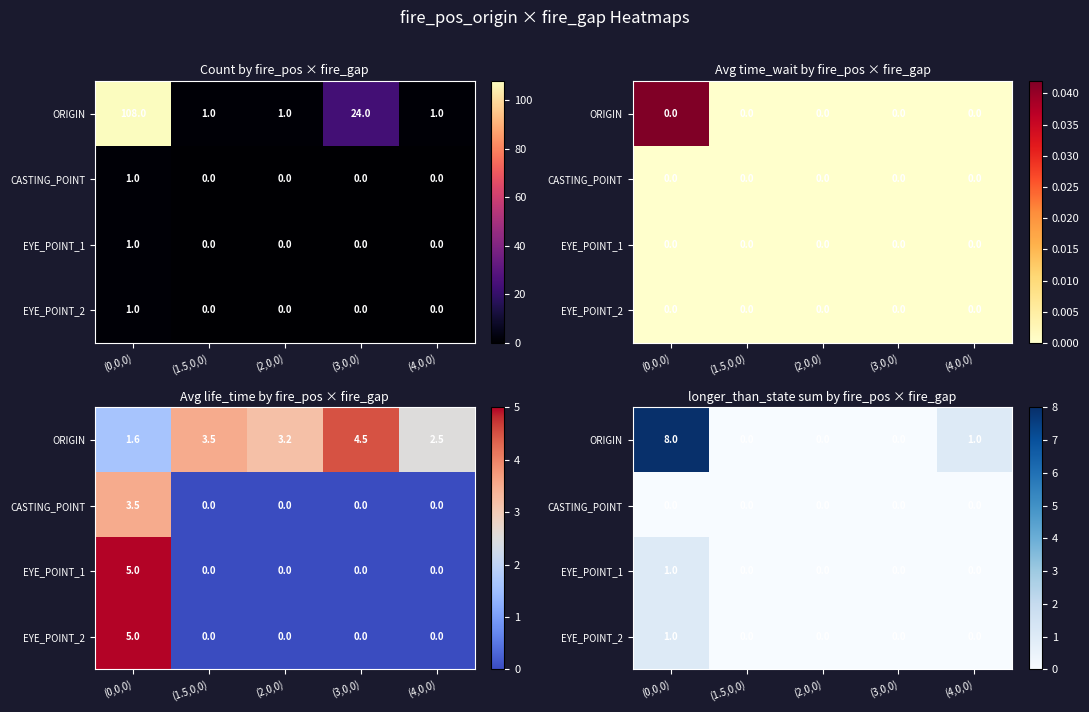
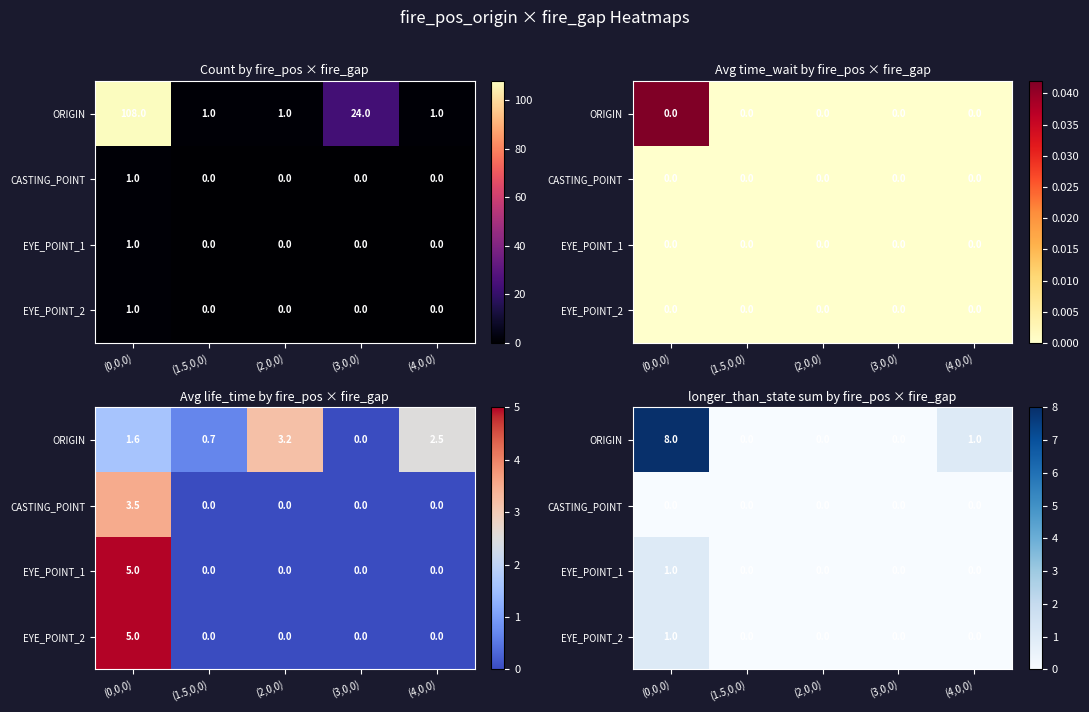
  {
    "Count by fire_pos × fire_gap": {
      "ORIGIN": {
        "(0,0,0)": 108.0,
        "(1.5,0,0)": 1.0,
        "(2,0,0)": 1.0,
        "(3,0,0)": 24.0,
        "(4,0,0)": 1.0
      },
      "CASTING_POINT": {
        "(0,0,0)": 1.0,
        "(1.5,0,0)": 0.0,
        "(2,0,0)": 0.0,
        "(3,0,0)": 0.0,
        "(4,0,0)": 0.0
      },
      "EYE_POINT_1": {
        "(0,0,0)": 1.0,
        "(1.5,0,0)": 0.0,
        "(2,0,0)": 0.0,
        "(3,0,0)": 0.0,
        "(4,0,0)": 0.0
      },
      "EYE_POINT_2": {
        "(0,0,0)": 1.0,
        "(1.5,0,0)": 0.0,
        "(2,0,0)": 0.0,
        "(3,0,0)": 0.0,
        "(4,0,0)": 0.0
      }
    },
    "Avg time_wait by fire_pos × fire_gap": {
      "ORIGIN": {
        "(0,0,0)": 0.0,
        "(1.5,0,0)": 0.0,
        "(2,0,0)": 0.0,
        "(3,0,0)": 0.0,
        "(4,0,0)": 0.0
      },
      "CASTING_POINT": {
        "(0,0,0)": 0.0,
        "(1.5,0,0)": 0.0,
        "(2,0,0)": 0.0,
        "(3,0,0)": 0.0,
        "(4,0,0)": 0.0
      },
      "EYE_POINT_1": {
        "(0,0,0)": 0.0,
        "(1.5,0,0)": 0.0,
        "(2,0,0)": 0.0,
        "(3,0,0)": 0.0,
        "(4,0,0)": 0.0
      },
      "EYE_POINT_2": {
        "(0,0,0)": 0.0,
        "(1.5,0,0)": 0.0,
        "(2,0,0)": 0.0,
        "(3,0,0)": 0.0,
        "(4,0,0)": 0.0
      }
    },
    "Avg life_time by fire_pos × fire_gap": {
      "ORIGIN": {
        "(0,0,0)": 1.6,
-       "(1.5,0,0)": 3.5,
+       "(1.5,0,0)": 0.7,
        "(2,0,0)": 3.2,
-       "(3,0,0)": 4.5
+       "(3,0,0)": 0.0
      },
      "CASTING_POINT": {
        "(0,0,0)": 3.5,
        "(1.5,0,0)": 0.0,
        "(2,0,0)": 0.0,
        "(3,0,0)": 0.0,
        "(4,0,0)": 0.0
      },
      "EYE_POINT_1": {
        "(0,0,0)": 5.0,
        "(1.5,0,0)": 0.0,
        "(2,0,0)": 0.0,
        "(3,0,0)": 0.0,
        "(4,0,0)": 0.0
      },
      "EYE_POINT_2": {
        "(0,0,0)": 5.0,
        "(1.5,0,0)": 0.0,
        "(2,0,0)": 0.0,
        "(3,0,0)": 0.0,
        "(4,0,0)": 0.0
      }
    },
    "longer_than_state sum by fire_pos × fire_gap": {
      "ORIGIN": {
        "(0,0,0)": 8.0
      }
    }
  }
